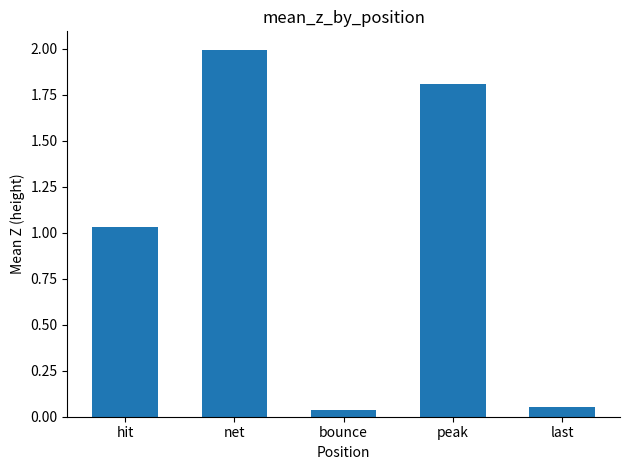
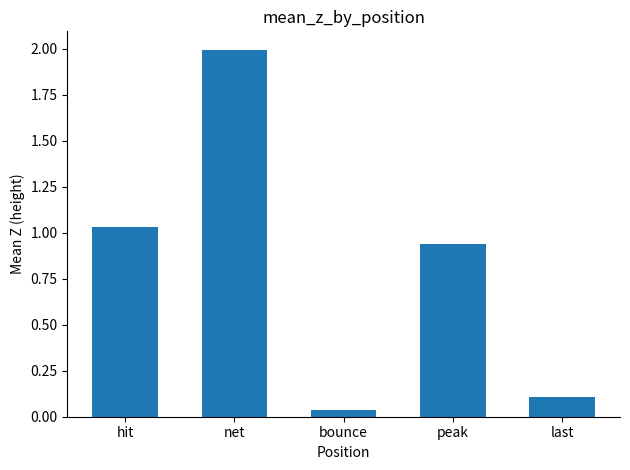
  {
    "hit": 1.03,
    "net": 1.99,
    "bounce": 0.04,
-   "peak": 1.81,
-   "last": 0.05
+   "peak": 0.94,
+   "last": 0.11
  }
